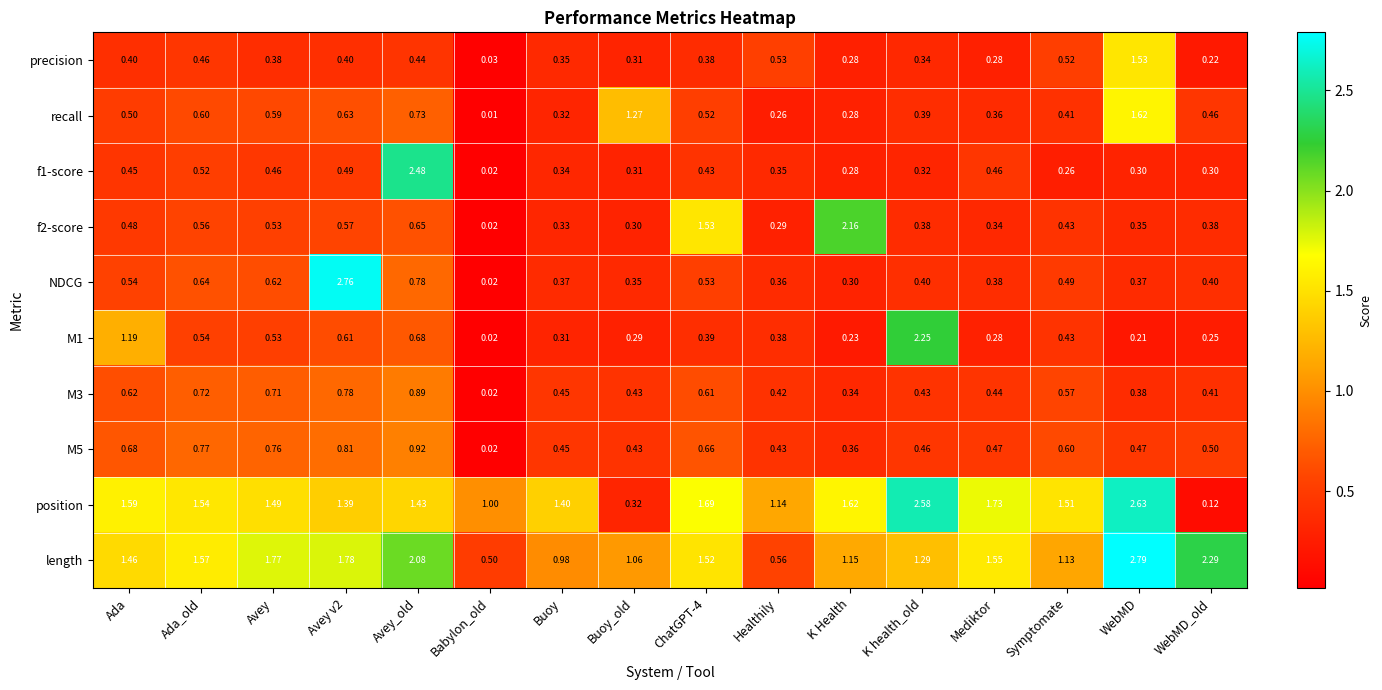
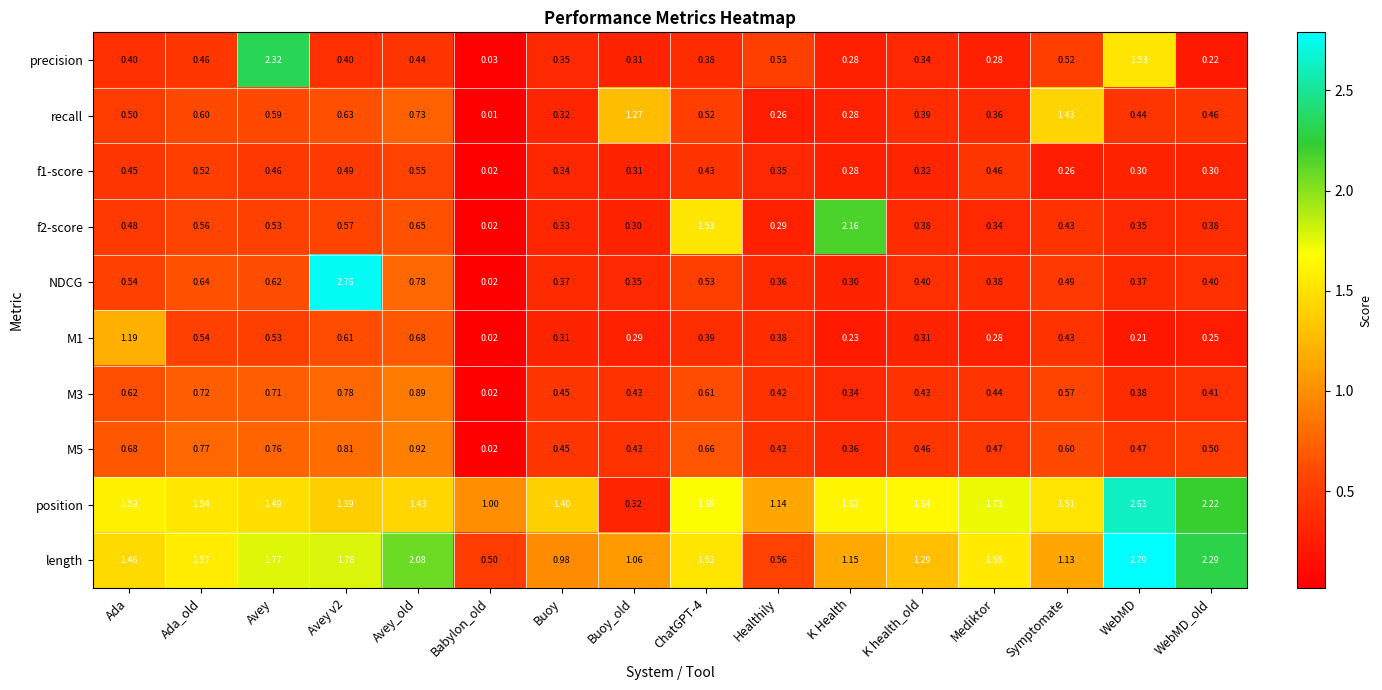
  {
    "precision": {
      "Ada": 0.40,
      "Ada_old": 0.46,
-     "Avey": 0.38,
+     "Avey": 2.32,
      "Avey v2": 0.40,
      "Avey_old": 0.44,
      "Babylon_old": 0.03,
      "Buoy": 0.35,
      "Buoy_old": 0.31,
      "ChatGPT-4": 0.38,
      "Healthily": 0.53,
      "K Health": 0.28,
      "K health_old": 0.34,
      "Mediktor": 0.28,
      "Symptomate": 0.52,
      "WebMD": 1.53,
      "WebMD_old": 0.22
    },
    "recall": {
      "Ada": 0.50,
      "Ada_old": 0.60,
      "Avey": 0.59,
      "Avey v2": 0.63,
      "Avey_old": 0.73,
      "Babylon_old": 0.01,
      "Buoy": 0.32,
      "Buoy_old": 1.27,
      "ChatGPT-4": 0.52,
      "Healthily": 0.26,
      "K Health": 0.28,
      "K health_old": 0.39,
      "Mediktor": 0.36,
-     "Symptomate": 0.41,
-     "WebMD": 1.62,
+     "Symptomate": 1.43,
+     "WebMD": 0.44,
      "WebMD_old": 0.46
    },
    "f1-score": {
      "Ada": 0.45,
      "Ada_old": 0.52,
      "Avey": 0.46,
      "Avey v2": 0.49,
-     "Avey_old": 2.48,
+     "Avey_old": 0.55,
      "Babylon_old": 0.02,
      "Buoy": 0.34,
      "Buoy_old": 0.31,
      "ChatGPT-4": 0.43,
      "Healthily": 0.35,
      "K Health": 0.28,
      "K health_old": 0.32,
      "Mediktor": 0.46,
      "Symptomate": 0.26,
      "WebMD": 0.30,
      "WebMD_old": 0.30
    },
    "f2-score": {
      "Ada": 0.48,
      "Ada_old": 0.56,
      "Avey": 0.53,
      "Avey v2": 0.57,
      "Avey_old": 0.65,
      "Babylon_old": 0.02,
      "Buoy": 0.33,
      "Buoy_old": 0.30,
      "ChatGPT-4": 1.53,
      "Healthily": 0.29,
      "K Health": 2.16,
      "K health_old": 0.38,
      "Mediktor": 0.34,
      "Symptomate": 0.43,
      "WebMD": 0.35,
      "WebMD_old": 0.38
    },
    "NDCG": {
      "Ada": 0.54,
      "Ada_old": 0.64,
      "Avey": 0.62,
      "Avey v2": 2.76,
      "Avey_old": 0.78,
      "Babylon_old": 0.02,
      "Buoy": 0.37,
      "Buoy_old": 0.35,
      "ChatGPT-4": 0.53,
      "Healthily": 0.36,
      "K Health": 0.30,
      "K health_old": 0.40,
      "Mediktor": 0.38,
      "Symptomate": 0.49,
      "WebMD": 0.37,
      "WebMD_old": 0.40
    },
    "M1": {
      "Ada": 1.19,
      "Ada_old": 0.54,
      "Avey": 0.53,
      "Avey v2": 0.61,
      "Avey_old": 0.68,
      "Babylon_old": 0.02,
      "Buoy": 0.31,
      "Buoy_old": 0.29,
      "ChatGPT-4": 0.39,
      "Healthily": 0.38,
      "K Health": 0.23,
-     "K health_old": 2.25,
+     "K health_old": 0.31,
      "Mediktor": 0.28,
      "Symptomate": 0.43,
      "WebMD": 0.21,
      "WebMD_old": 0.25
    },
    "M3": {
      "Ada": 0.62,
      "Ada_old": 0.72,
      "Avey": 0.71,
      "Avey v2": 0.78,
      "Avey_old": 0.89,
      "Babylon_old": 0.02,
      "Buoy": 0.45,
      "Buoy_old": 0.43,
      "ChatGPT-4": 0.61,
      "Healthily": 0.42,
      "K Health": 0.34,
      "K health_old": 0.43,
      "Mediktor": 0.44,
      "Symptomate": 0.57,
      "WebMD": 0.38,
      "WebMD_old": 0.41
    },
    "M5": {
      "Ada": 0.68,
      "Ada_old": 0.77,
      "Avey": 0.76,
      "Avey v2": 0.81,
      "Avey_old": 0.92,
      "Babylon_old": 0.02,
      "Buoy": 0.45,
      "Buoy_old": 0.43,
      "ChatGPT-4": 0.66,
      "Healthily": 0.43,
      "K Health": 0.36,
      "K health_old": 0.46,
      "Mediktor": 0.47,
      "Symptomate": 0.60,
      "WebMD": 0.47,
      "WebMD_old": 0.50
    },
    "position": {
      "Ada": 1.59,
      "Ada_old": 1.54,
      "Avey": 1.49,
      "Avey v2": 1.39,
      "Avey_old": 1.43,
      "Babylon_old": 1.00,
      "Buoy": 1.40,
      "Buoy_old": 0.32,
      "ChatGPT-4": 1.69,
      "Healthily": 1.14,
      "K Health": 1.62,
-     "K health_old": 2.58,
+     "K health_old": 1.64,
      "Mediktor": 1.73,
      "Symptomate": 1.51,
      "WebMD": 2.63,
-     "WebMD_old": 0.12
+     "WebMD_old": 2.22
    },
    "length": {
      "Ada": 1.46,
      "Ada_old": 1.57,
      "Avey": 1.77,
      "Avey v2": 1.78,
      "Avey_old": 2.08,
      "Babylon_old": 0.50,
      "Buoy": 0.98,
      "Buoy_old": 1.06,
      "ChatGPT-4": 1.52,
      "Healthily": 0.56,
      "K Health": 1.15,
      "K health_old": 1.29,
      "Mediktor": 1.55,
      "Symptomate": 1.13,
      "WebMD": 2.79,
      "WebMD_old": 2.29
    }
  }
